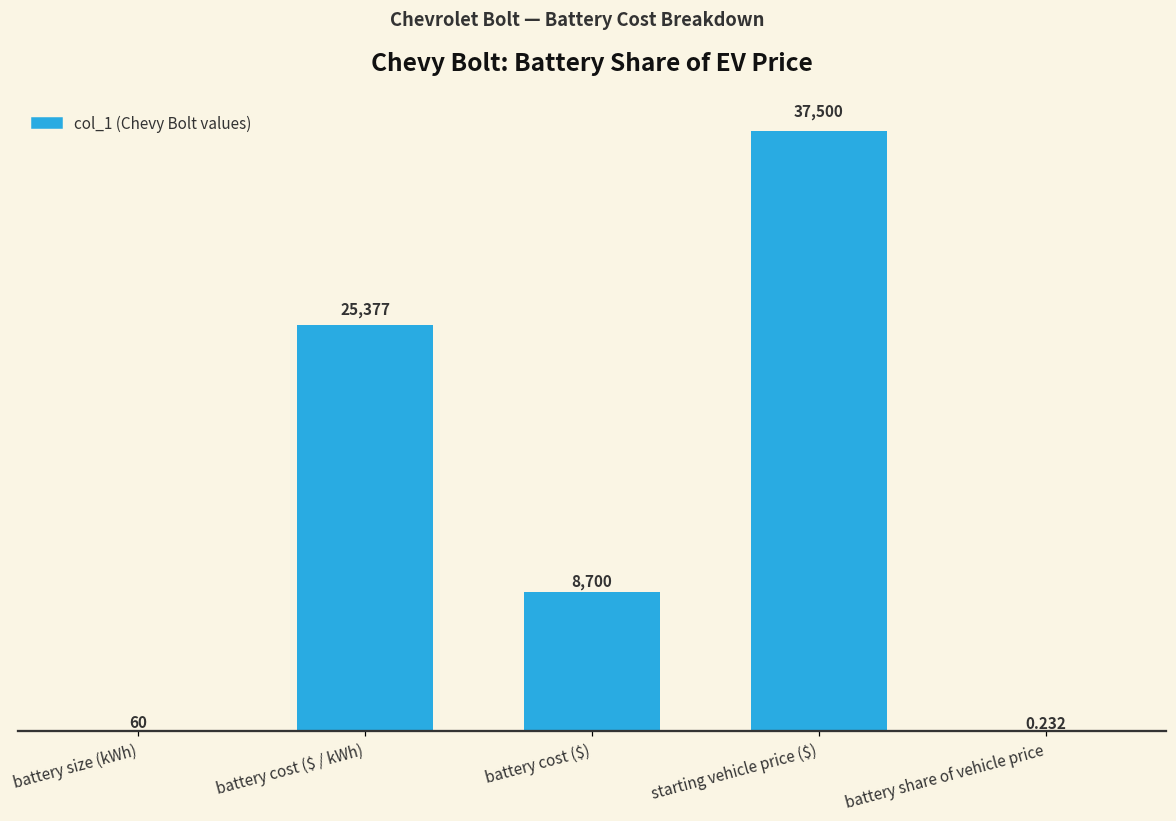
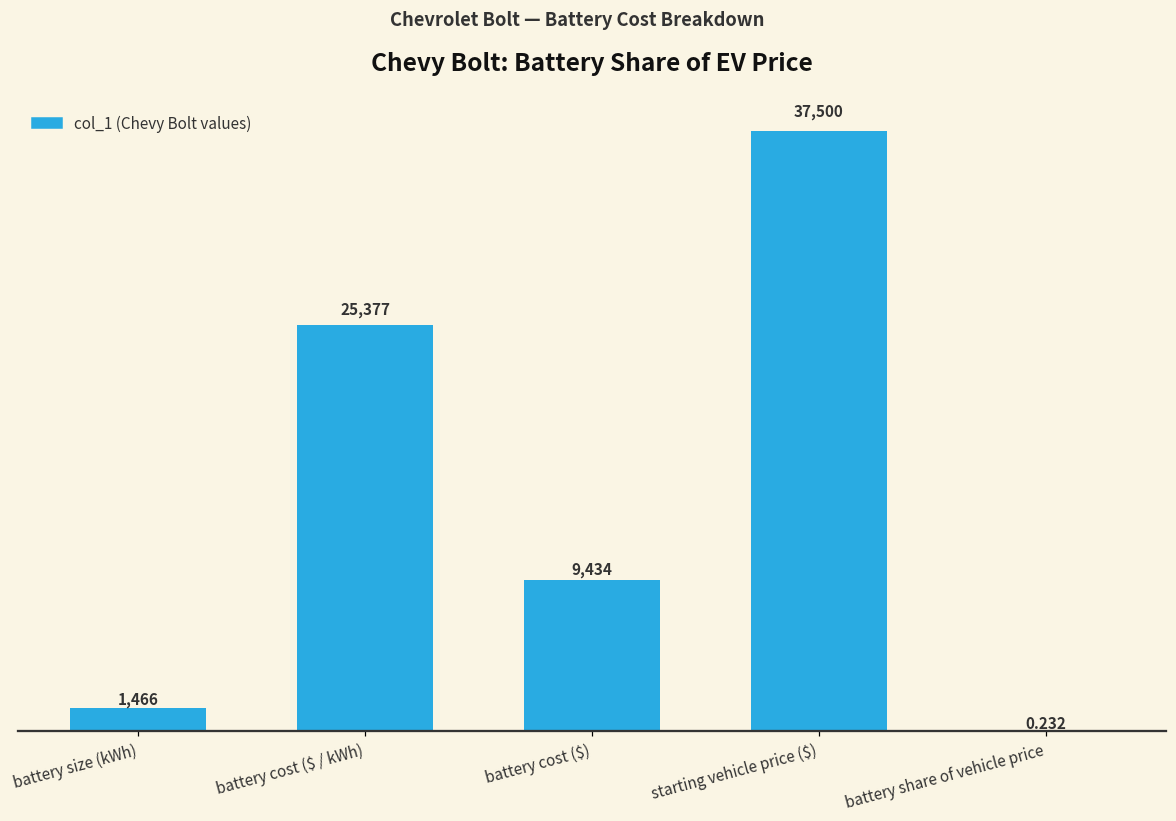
  {
-   "battery size (kWh)": "60",
+   "battery size (kWh)": "1,466",
    "battery cost ($ / kWh)": "25,377",
-   "battery cost ($)": "8,700",
+   "battery cost ($)": "9,434",
    "starting vehicle price ($)": "37,500",
    "battery share of vehicle price": "0.232"
  }
